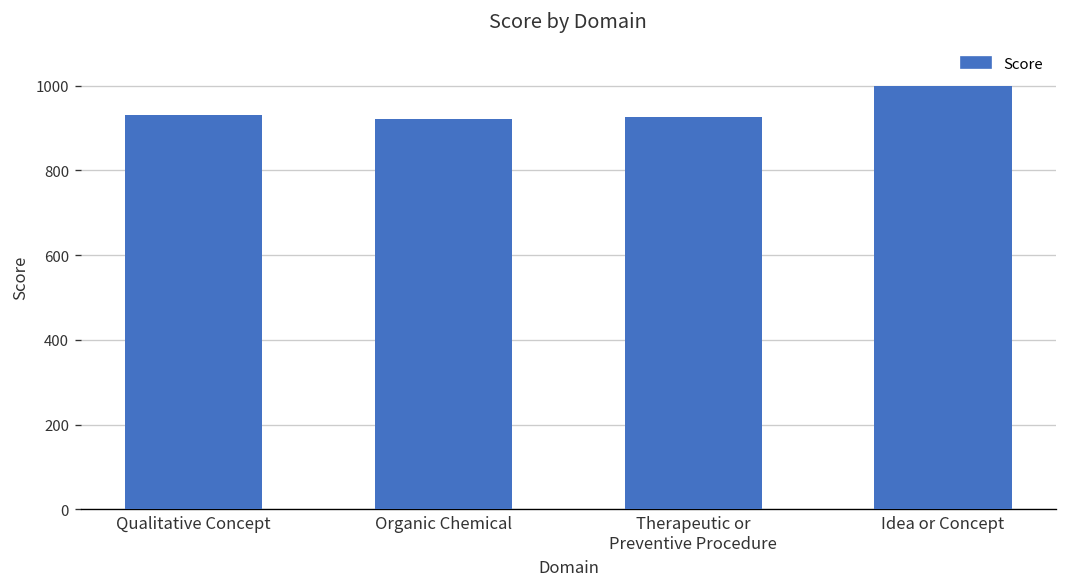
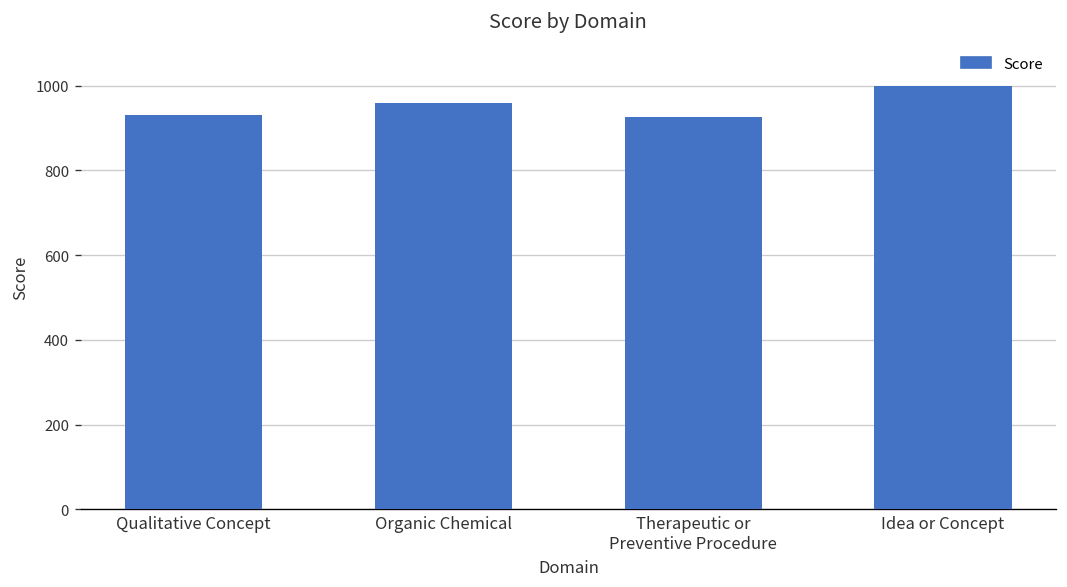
  {
    "Qualitative Concept": 930,
-   "Organic Chemical": 920,
+   "Organic Chemical": 960,
    "Therapeutic or Preventive Procedure": 930,
    "Idea or Concept": 1000
  }
